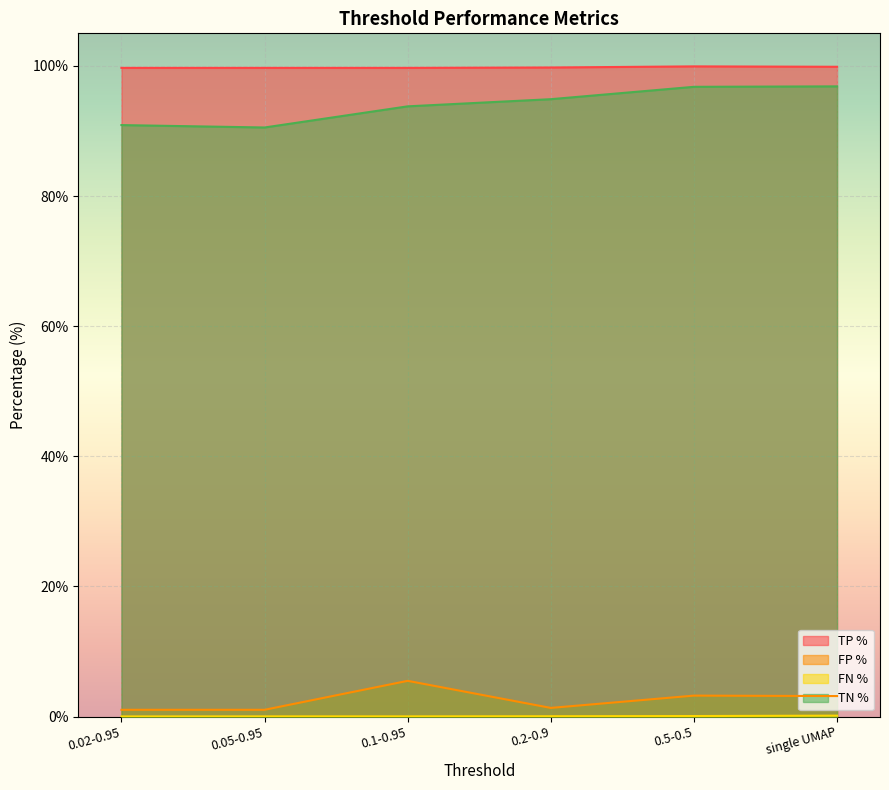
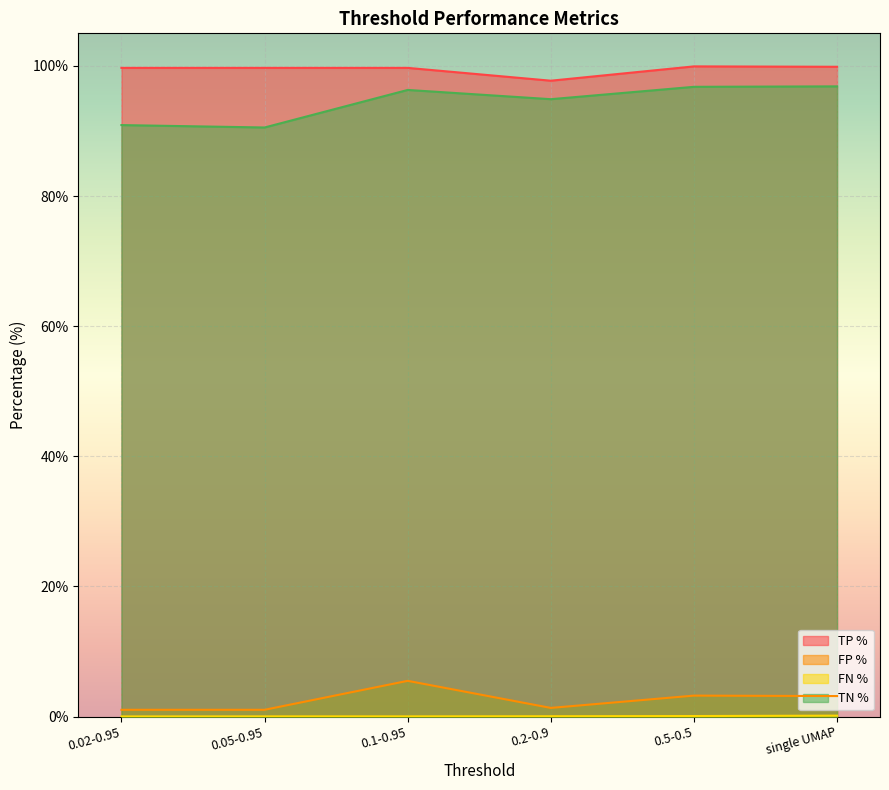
  {
    "TP %": {
      "0.02-0.95": "100%",
      "0.05-0.95": "100%",
      "0.1-0.95": "100%",
-     "0.2-0.9": "100%",
+     "0.2-0.9": "98%",
      "0.5-0.5": "100%",
      "single UMAP": "100%"
    },
    "FP %": {
      "0.02-0.95": "1%",
      "0.05-0.95": "1%",
      "0.1-0.95": "5%",
      "0.2-0.9": "1%",
      "0.5-0.5": "3%"
    },
    "FN %": {
      "0.02-0.95": "0%",
      "0.05-0.95": "0%",
      "0.1-0.95": "0%",
      "0.2-0.9": "0%",
      "0.5-0.5": "0%",
      "single UMAP": "0%"
    },
    "TN %": {
      "0.02-0.95": "91%",
      "0.05-0.95": "91%",
-     "0.1-0.95": "94%",
+     "0.1-0.95": "96%",
      "0.2-0.9": "95%",
      "0.5-0.5": "97%",
      "single UMAP": "97%"
    }
  }
